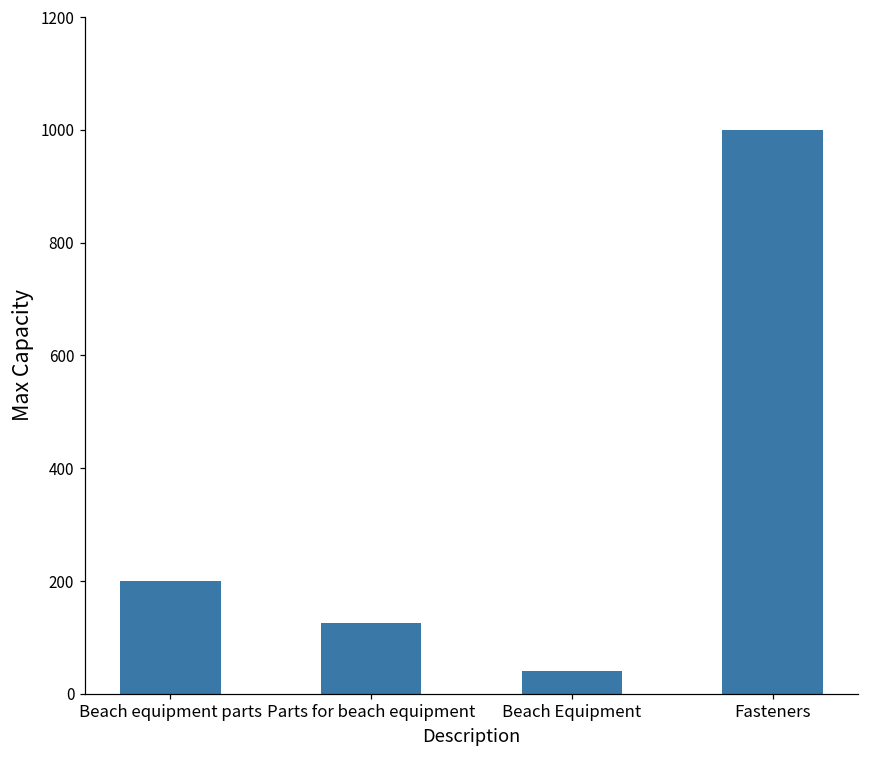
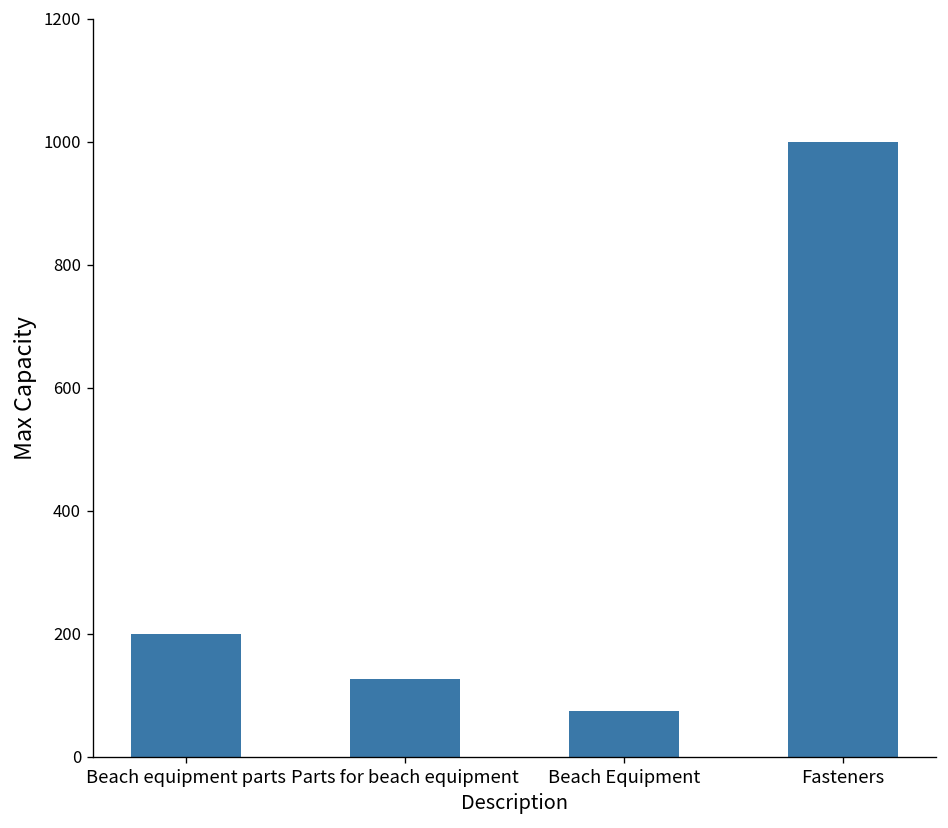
  {
    "Beach equipment parts": 200,
    "Parts for beach equipment": 130,
-   "Beach Equipment": 40,
+   "Beach Equipment": 80,
    "Fasteners": 1000
  }
